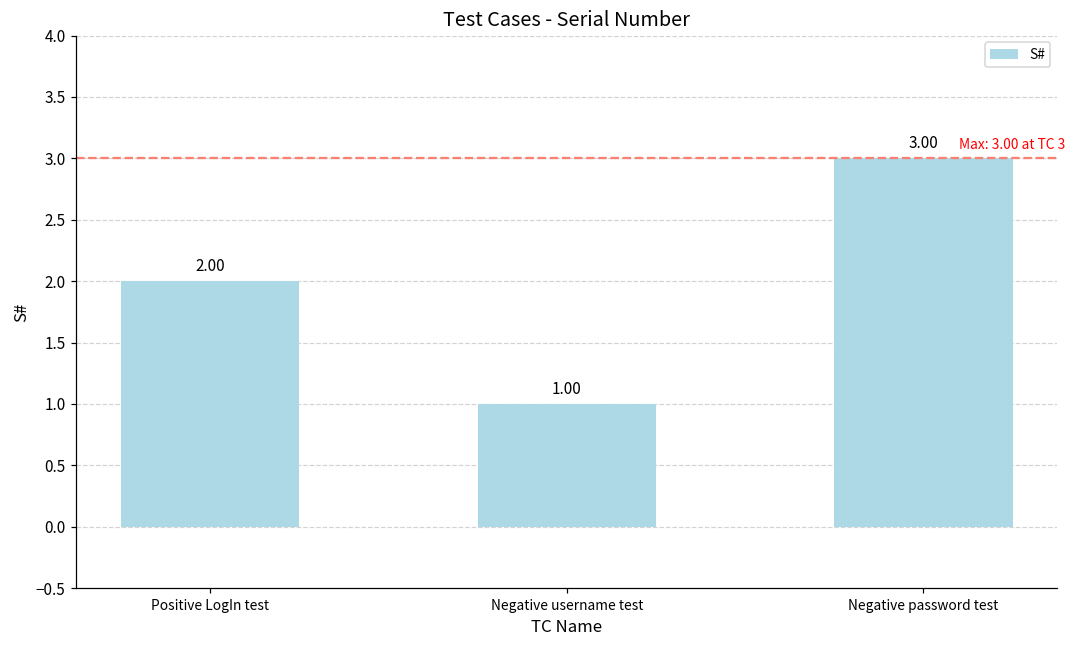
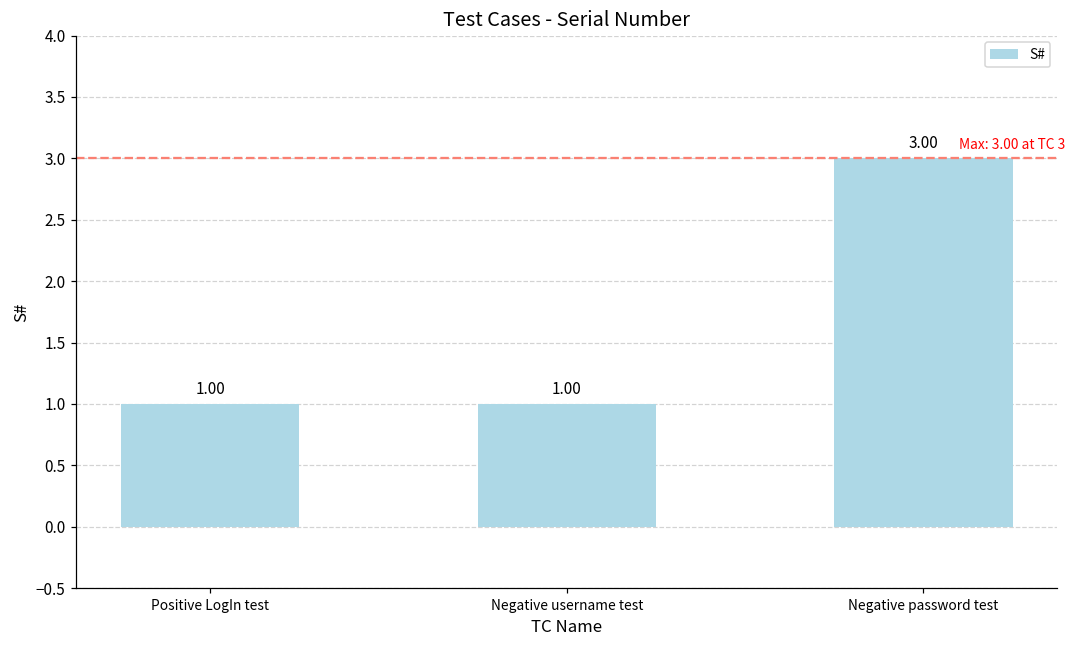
  {
-   "Positive LogIn test": 2.00,
+   "Positive LogIn test": 1.00,
    "Negative username test": 1.00,
    "Negative password test": 3.00
  }
